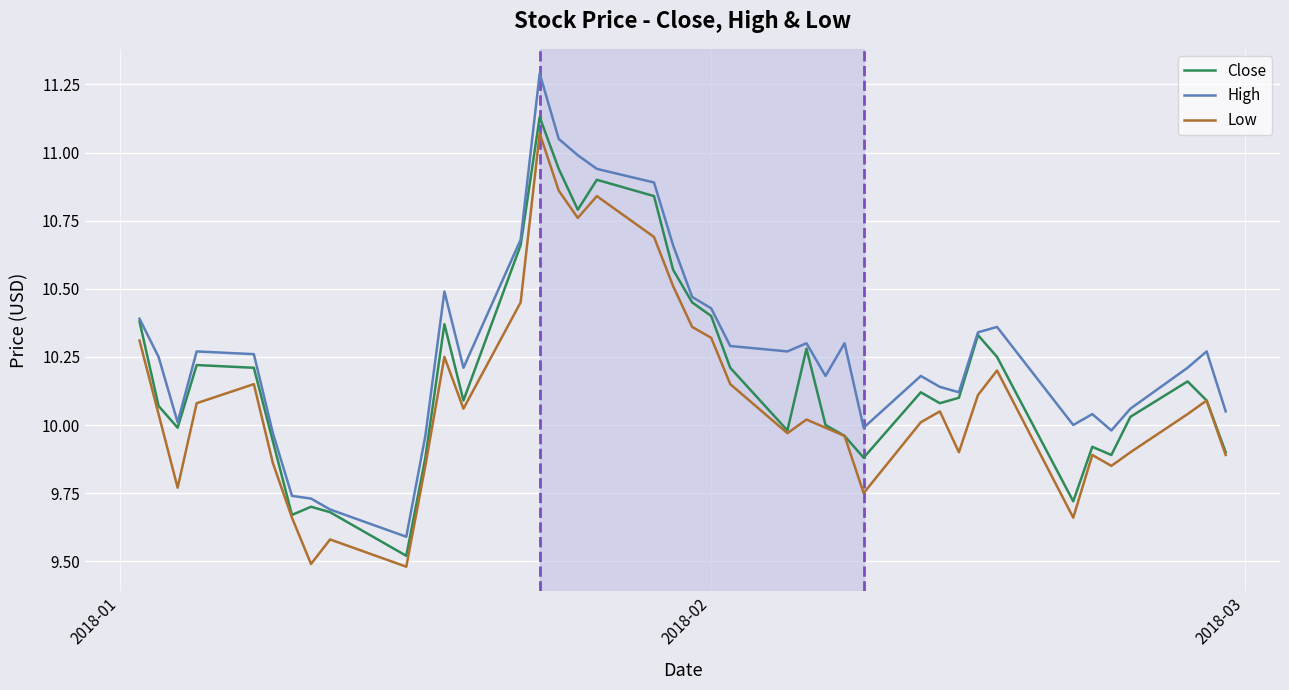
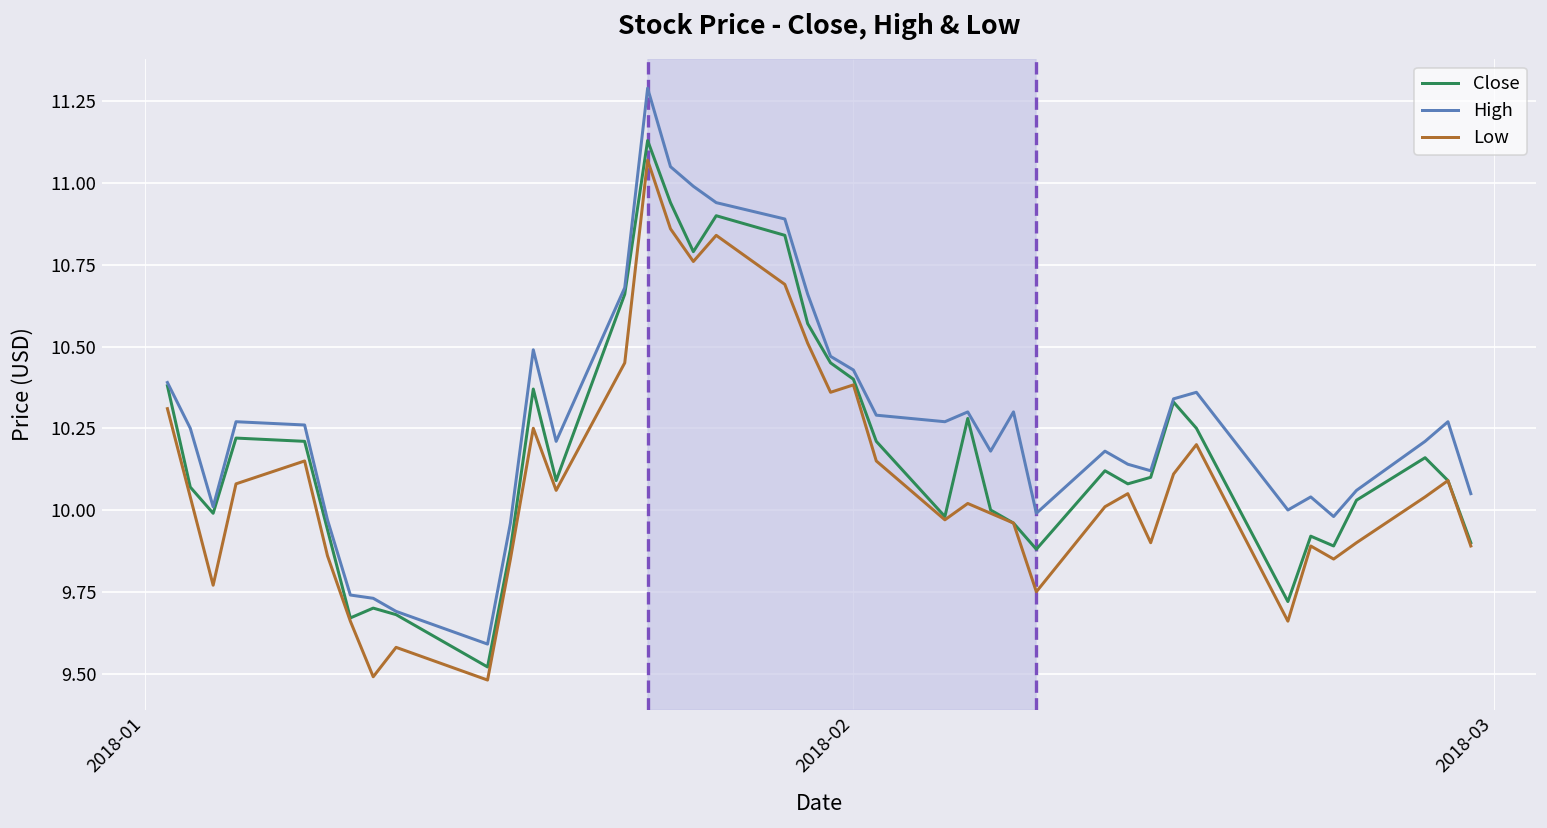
  {
    "Close": {
      "2018-02": 10.40
    },
    "High": {
      "2018-02": 10.43
    },
    "Low": {
-     "2018-02": 10.32
+     "2018-02": 10.38
    }
  }
